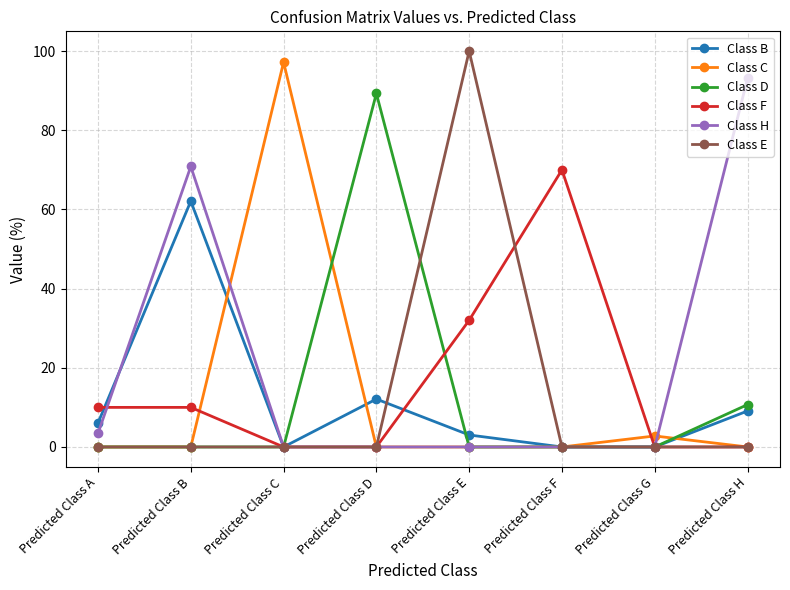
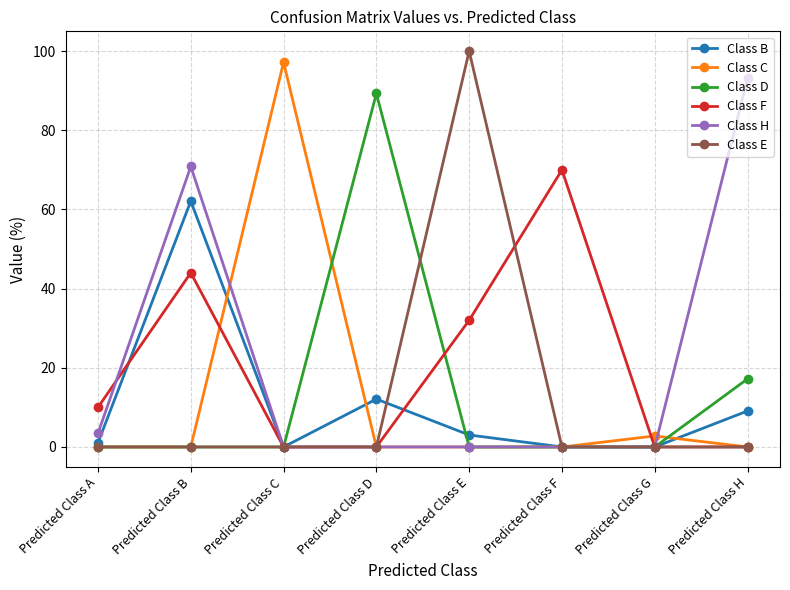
  {
    "Class B": {
-     "Predicted Class A": 6,
+     "Predicted Class A": 1,
      "Predicted Class B": 62,
      "Predicted Class D": 12,
      "Predicted Class E": 3,
      "Predicted Class H": 9
    },
    "Class C": {
      "Predicted Class C": 97,
      "Predicted Class G": 3
    },
    "Class D": {
      "Predicted Class D": 89,
-     "Predicted Class H": 11
+     "Predicted Class H": 17
    },
    "Class F": {
      "Predicted Class A": 10,
-     "Predicted Class B": 10,
+     "Predicted Class B": 44,
      "Predicted Class E": 32,
      "Predicted Class F": 70
    },
    "Class H": {
      "Predicted Class A": 3,
      "Predicted Class B": 71
    },
    "Class E": {
      "Predicted Class E": 100
    }
  }
